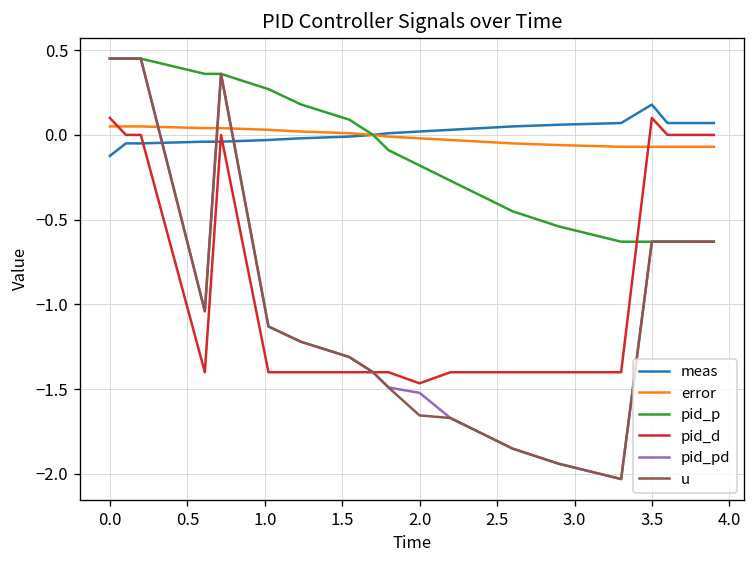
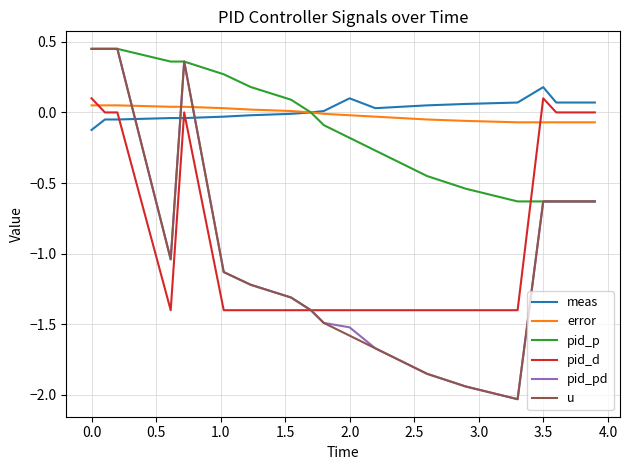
  {
    "meas": {
      "0.0": -0.12,
-     "2.0": 0.02,
+     "2.0": 0.10,
      "3.5": 0.18
    },
    "error": {
      "0.0": 0.05,
      "2.0": -0.02,
      "3.5": -0.07
    },
    "pid_p": {
      "2.0": -0.18
    },
    "pid_d": {
      "0.0": 0.10,
-     "2.0": -1.47,
+     "2.0": -1.40,
      "3.5": 0.10
    },
    "pid_pd": {
      "2.0": -1.52
    },
    "u": {
-     "2.0": -1.65
+     "2.0": -1.58
    }
  }
